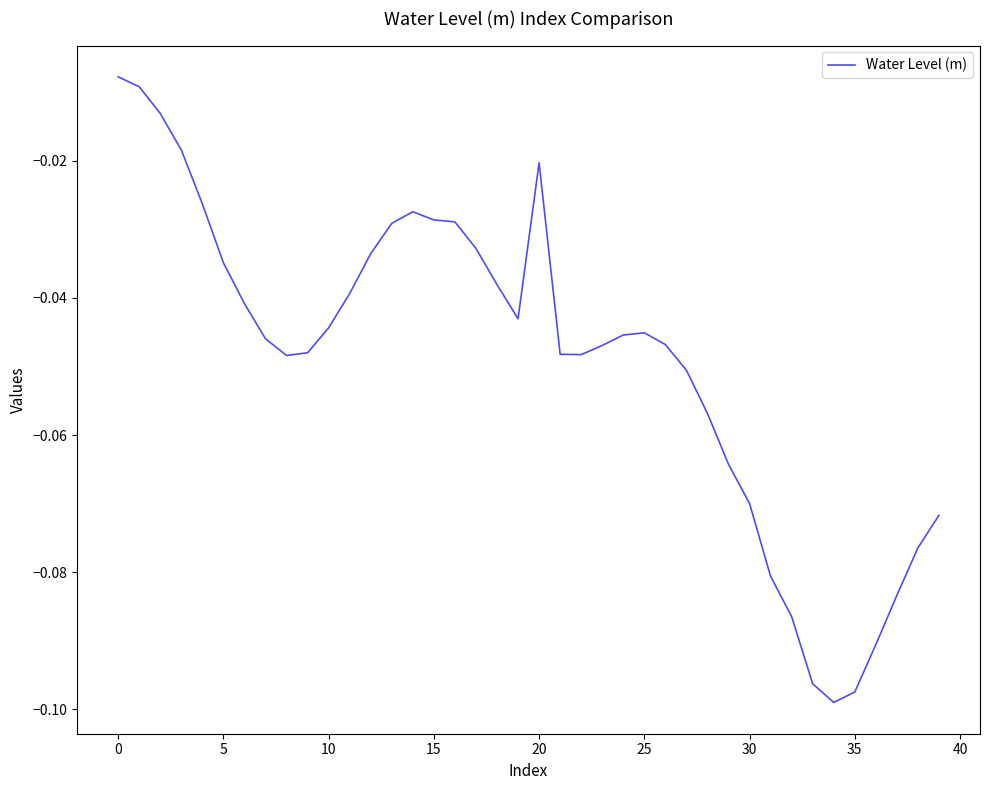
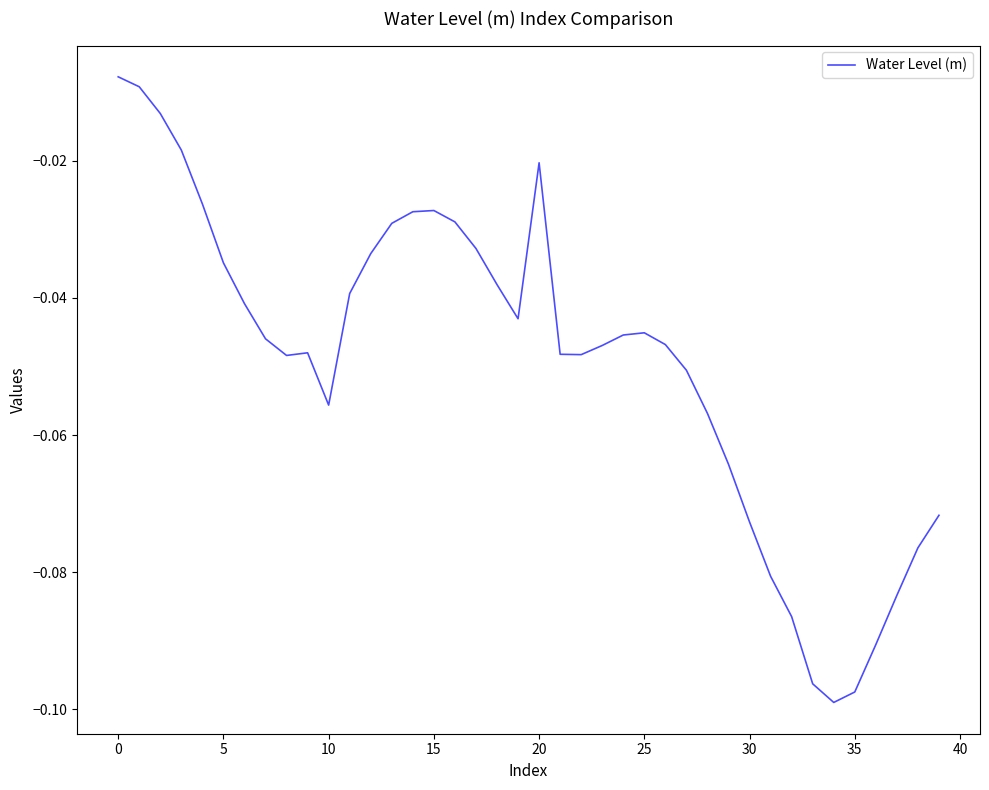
  {
    "0": -0.008,
    "5": -0.035,
-   "10": -0.044,
-   "15": -0.029,
+   "10": -0.056,
+   "15": -0.027,
    "20": -0.020,
    "25": -0.045,
-   "30": -0.070,
+   "30": -0.073,
    "35": -0.097
  }
